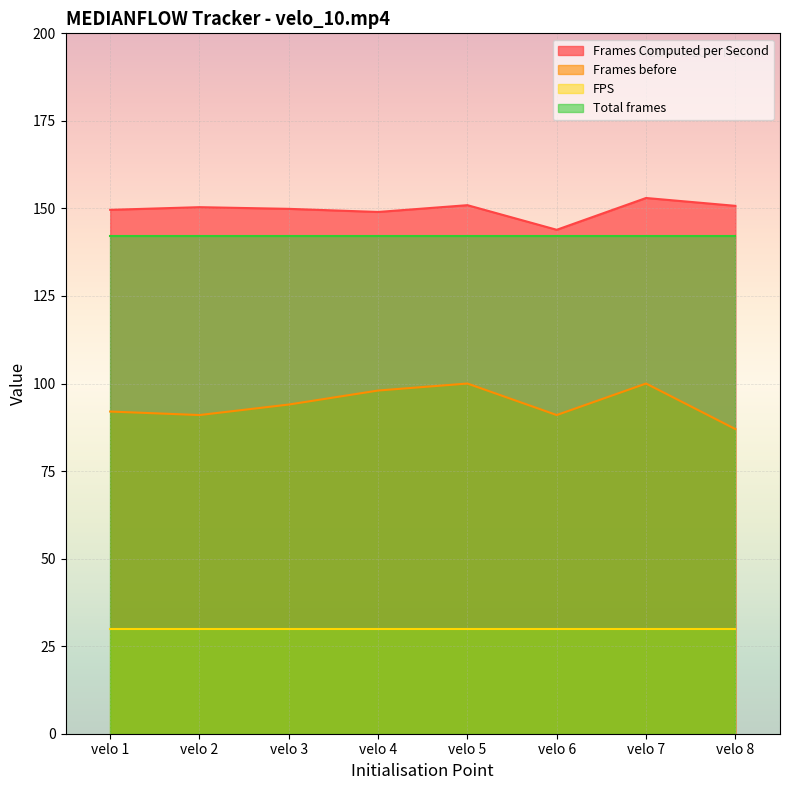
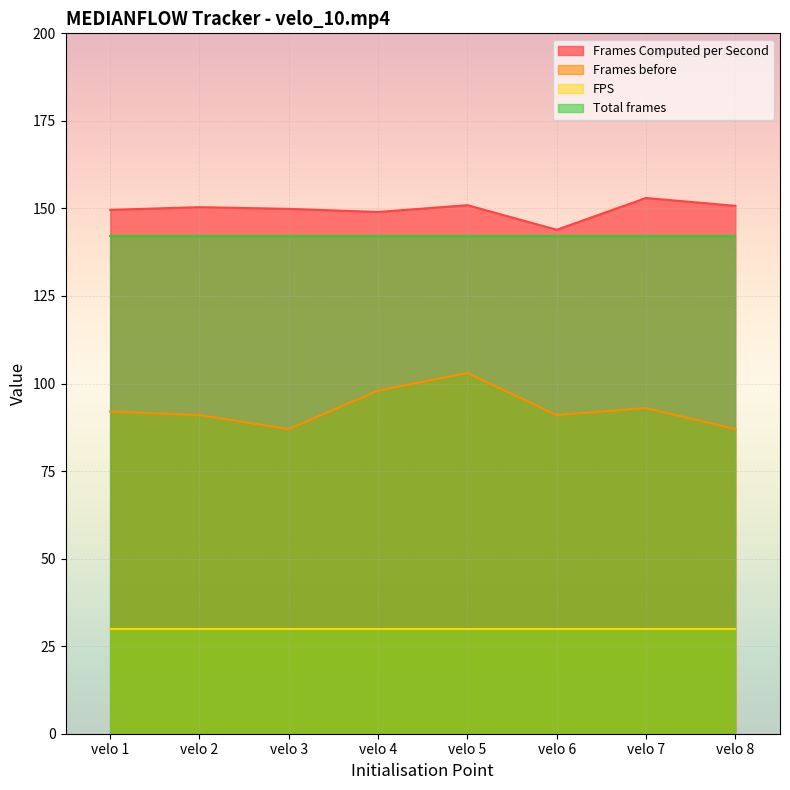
  {
    "Frames Computed per Second": {
      "velo 1": 150,
      "velo 2": 150,
      "velo 3": 150,
      "velo 4": 149,
      "velo 5": 151,
      "velo 6": 144,
      "velo 7": 153,
      "velo 8": 151
    },
    "Frames before": {
      "velo 1": 92,
      "velo 2": 91,
-     "velo 3": 94,
+     "velo 3": 87,
      "velo 4": 98,
-     "velo 5": 100,
+     "velo 5": 103,
      "velo 6": 91,
-     "velo 7": 100,
+     "velo 7": 93,
      "velo 8": 87
    },
    "FPS": {
      "velo 1": 30,
      "velo 2": 30,
      "velo 3": 30,
      "velo 4": 30,
      "velo 5": 30,
      "velo 6": 30,
      "velo 7": 30,
      "velo 8": 30
    },
    "Total frames": {
      "velo 1": 142,
      "velo 2": 142,
      "velo 3": 142,
      "velo 4": 142,
      "velo 5": 142,
      "velo 6": 142,
      "velo 7": 142,
      "velo 8": 142
    }
  }
